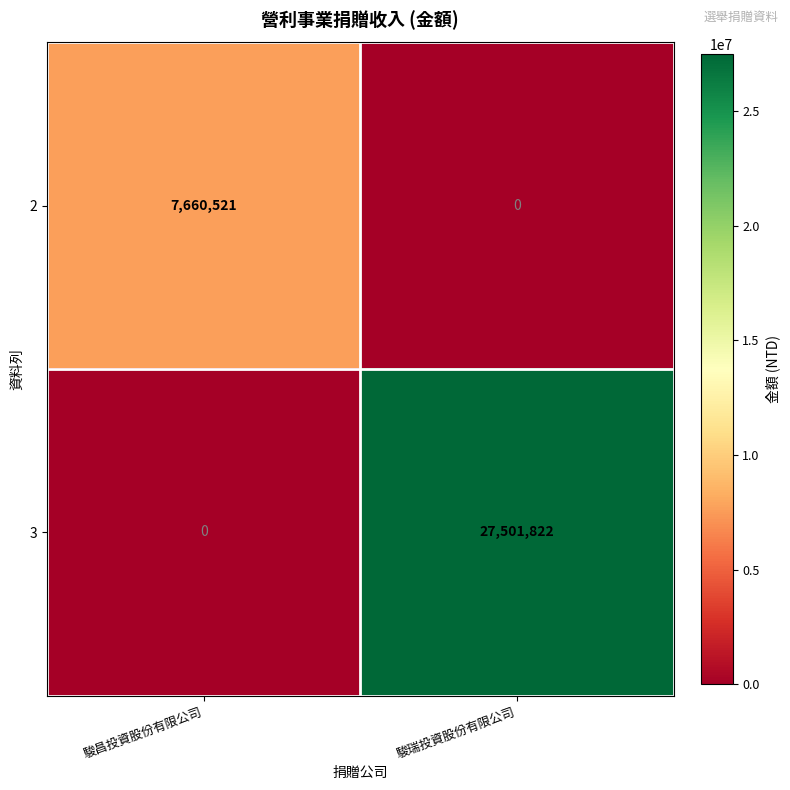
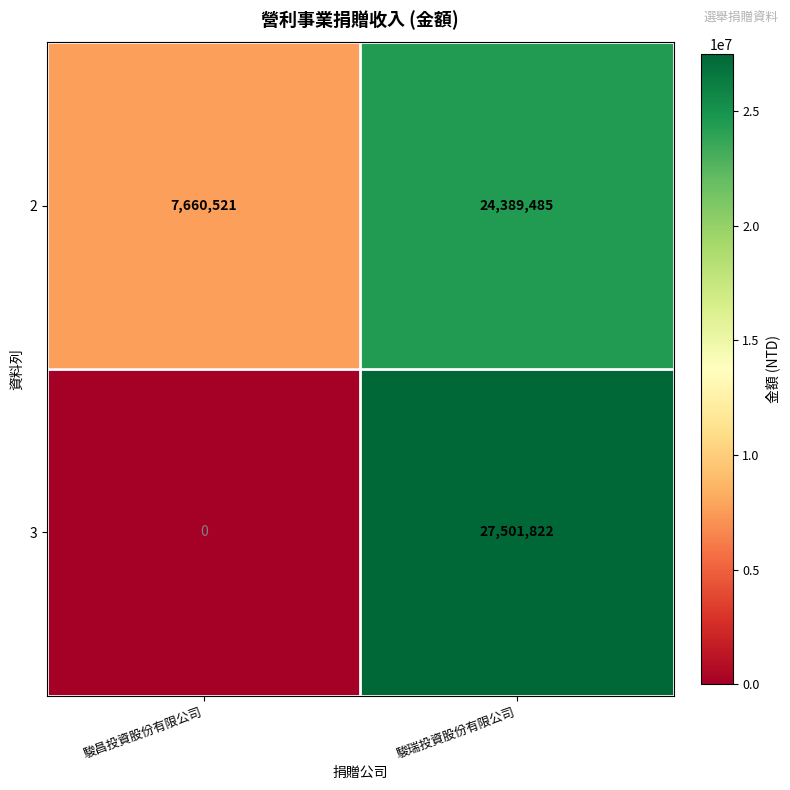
  {
    "2": {
      "駿昌投資股份有限公司": "7,660,521",
-     "駿瑞投資股份有限公司": "0"
+     "駿瑞投資股份有限公司": "24,389,485"
    },
    "3": {
      "駿昌投資股份有限公司": "0",
      "駿瑞投資股份有限公司": "27,501,822"
    }
  }
